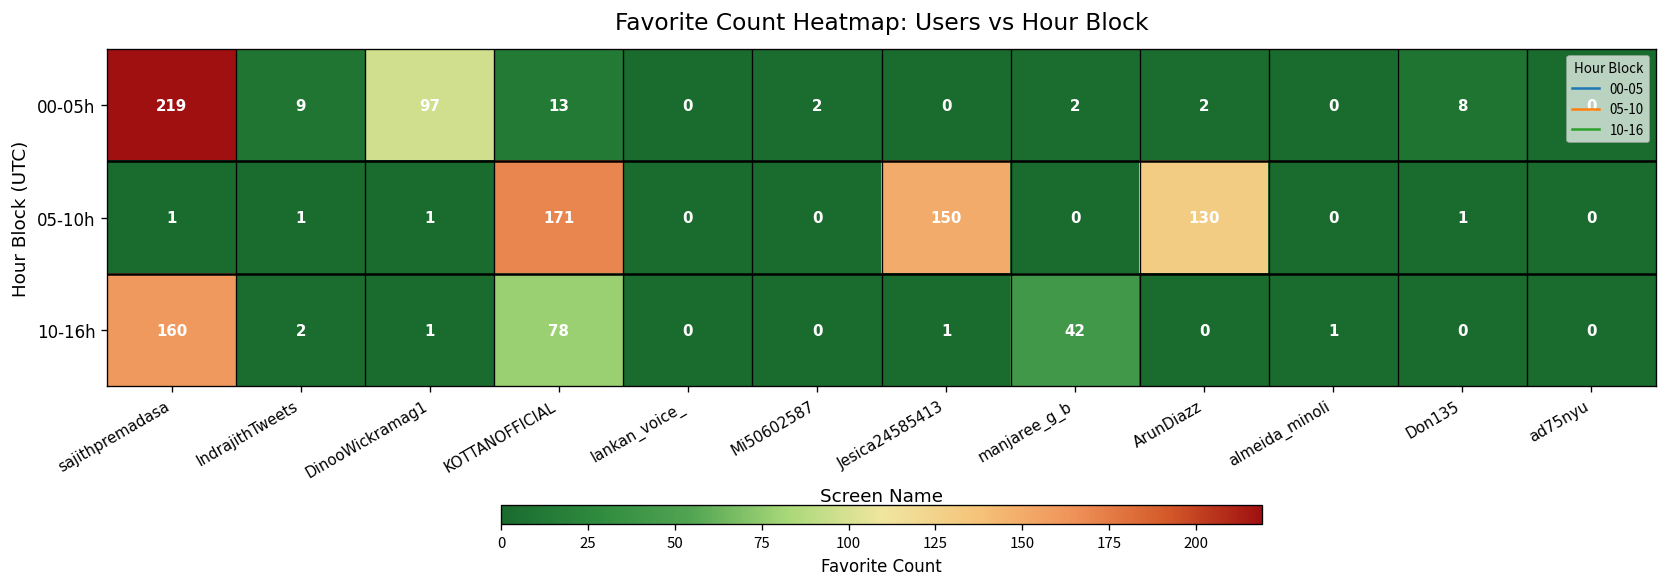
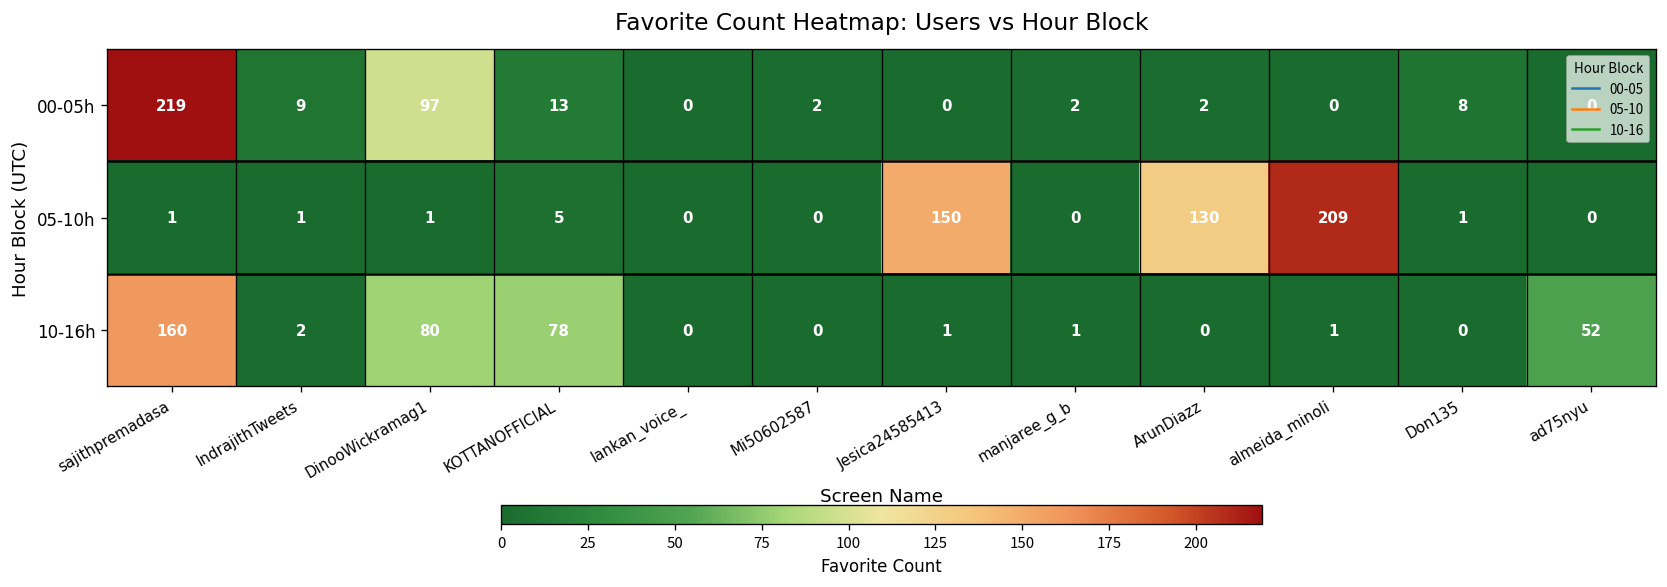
  {
    "00-05h": {
      "sajithpremadasa": 219,
      "IndrajithTweets": 9,
      "DinooWickramag1": 97,
      "KOTTANOFFICIAL": 13,
      "lankan_voice_": 0,
      "Mi50602587": 2,
      "Jesica24585413": 0,
      "manjaree_g_b": 2,
      "ArunDiazz": 2,
      "almeida_minoli": 0,
      "Don135": 8
    },
    "05-10h": {
      "sajithpremadasa": 1,
      "IndrajithTweets": 1,
      "DinooWickramag1": 1,
-     "KOTTANOFFICIAL": 171,
+     "KOTTANOFFICIAL": 5,
      "lankan_voice_": 0,
      "Mi50602587": 0,
      "Jesica24585413": 150,
      "manjaree_g_b": 0,
      "ArunDiazz": 130,
-     "almeida_minoli": 0,
+     "almeida_minoli": 209,
      "Don135": 1,
      "ad75nyu": 0
    },
    "10-16h": {
      "sajithpremadasa": 160,
      "IndrajithTweets": 2,
-     "DinooWickramag1": 1,
+     "DinooWickramag1": 80,
      "KOTTANOFFICIAL": 78,
      "lankan_voice_": 0,
      "Mi50602587": 0,
      "Jesica24585413": 1,
-     "manjaree_g_b": 42,
+     "manjaree_g_b": 1,
      "ArunDiazz": 0,
      "almeida_minoli": 1,
      "Don135": 0,
-     "ad75nyu": 0
+     "ad75nyu": 52
    }
  }
